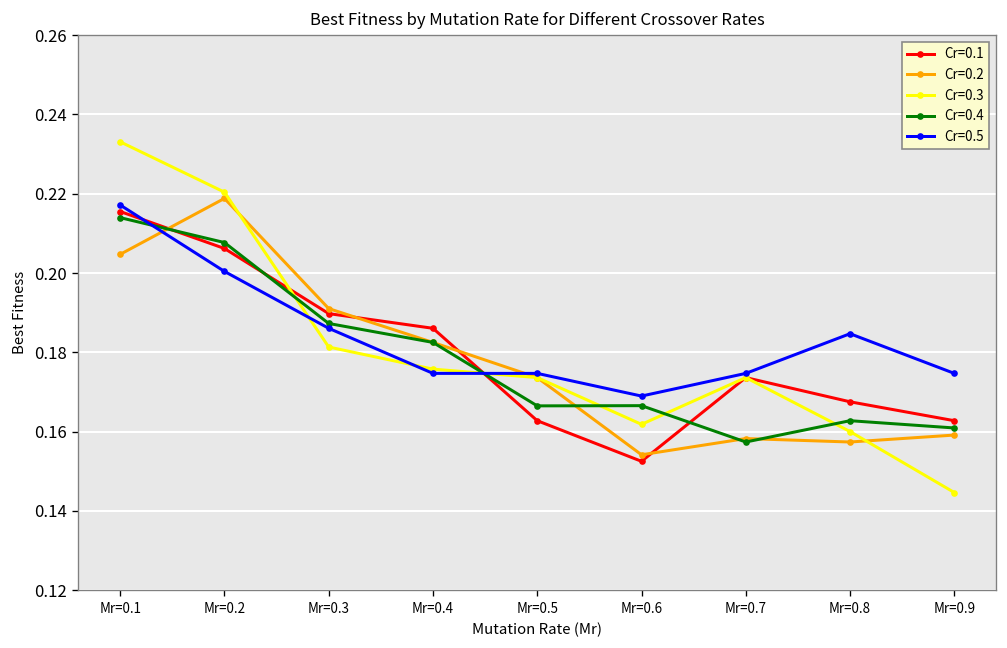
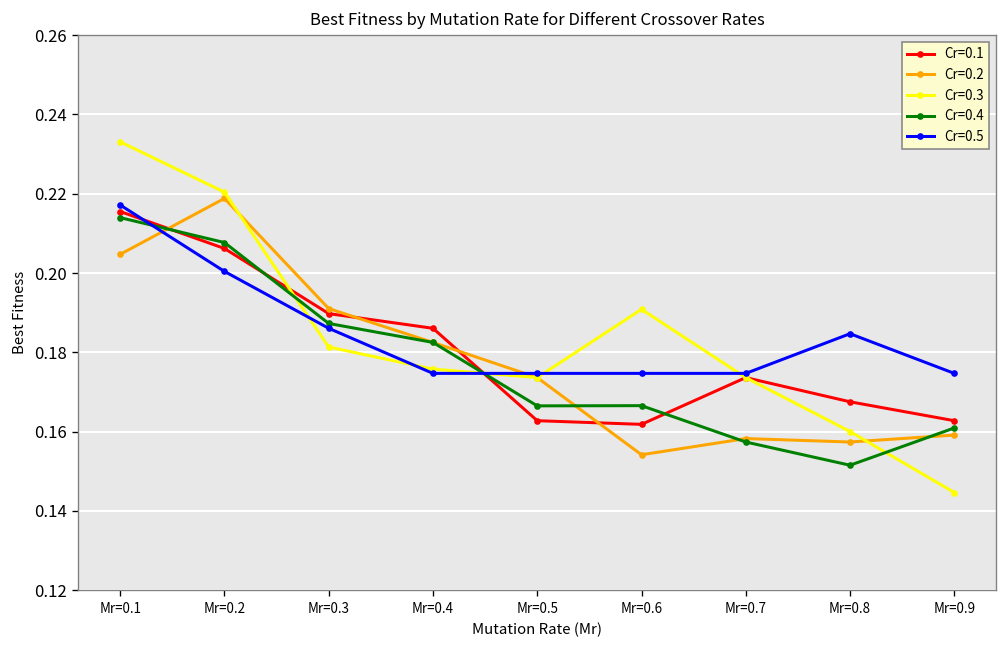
  {
    "Cr=0.1": {
      "Mr=0.1": 0.216,
      "Mr=0.2": 0.206,
      "Mr=0.3": 0.190,
      "Mr=0.4": 0.186,
      "Mr=0.5": 0.163,
-     "Mr=0.6": 0.152,
+     "Mr=0.6": 0.162,
      "Mr=0.8": 0.168,
      "Mr=0.9": 0.163
    },
    "Cr=0.2": {
      "Mr=0.1": 0.205,
      "Mr=0.2": 0.219,
      "Mr=0.3": 0.191,
      "Mr=0.6": 0.154,
      "Mr=0.7": 0.158,
      "Mr=0.8": 0.157,
      "Mr=0.9": 0.159
    },
    "Cr=0.3": {
      "Mr=0.1": 0.233,
      "Mr=0.2": 0.220,
      "Mr=0.3": 0.181,
      "Mr=0.4": 0.176,
-     "Mr=0.6": 0.162,
+     "Mr=0.6": 0.191,
      "Mr=0.8": 0.160,
      "Mr=0.9": 0.145
    },
    "Cr=0.4": {
      "Mr=0.1": 0.214,
      "Mr=0.2": 0.208,
      "Mr=0.3": 0.187,
      "Mr=0.5": 0.166,
      "Mr=0.6": 0.167,
      "Mr=0.7": 0.157,
-     "Mr=0.8": 0.163,
+     "Mr=0.8": 0.151,
      "Mr=0.9": 0.161
    },
    "Cr=0.5": {
      "Mr=0.1": 0.217,
      "Mr=0.2": 0.200,
      "Mr=0.3": 0.186,
      "Mr=0.4": 0.175,
      "Mr=0.5": 0.175,
-     "Mr=0.6": 0.169,
+     "Mr=0.6": 0.175,
      "Mr=0.7": 0.175,
      "Mr=0.8": 0.185,
      "Mr=0.9": 0.175
    }
  }
